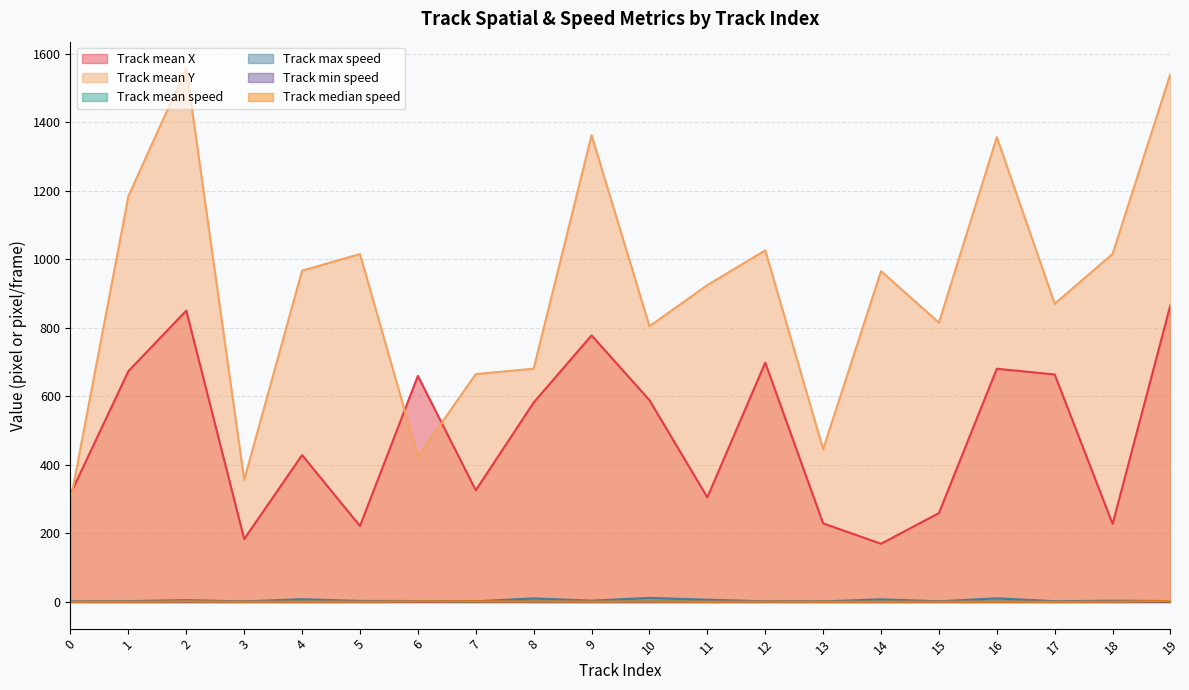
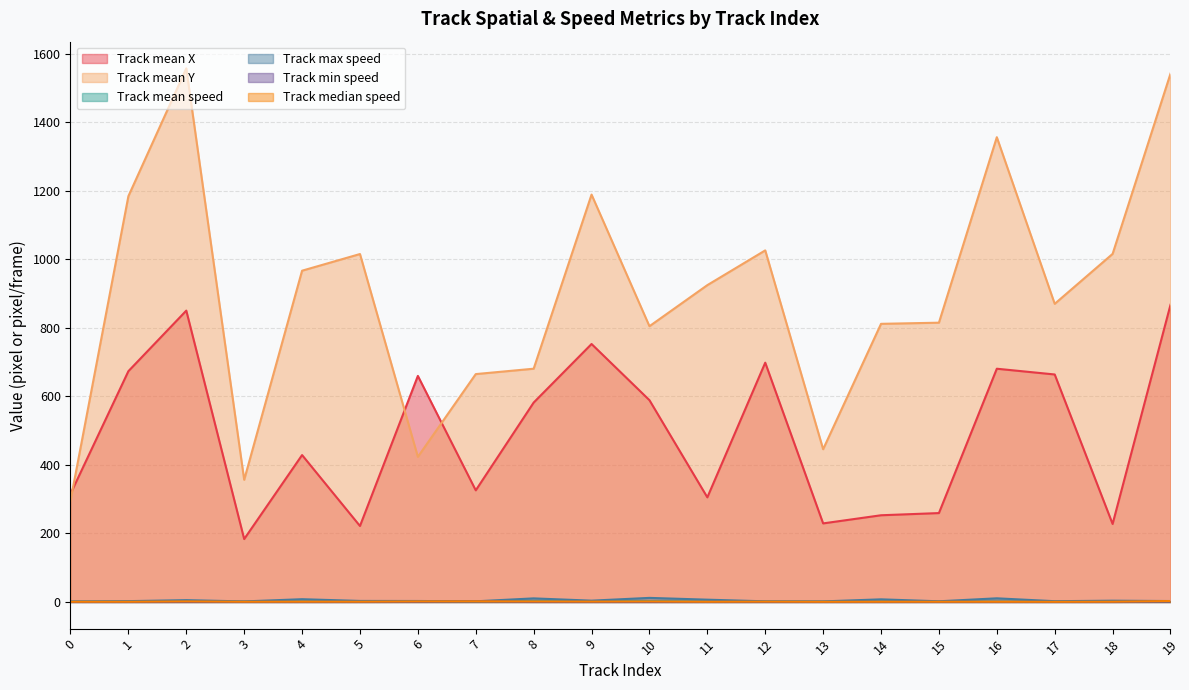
  {
    "Track mean X": {
      "0": 320,
      "1": 670,
      "2": 850,
      "3": 180,
      "4": 430,
      "5": 220,
      "6": 660,
      "7": 330,
      "8": 580,
-     "9": 780,
+     "9": 750,
      "10": 590,
      "11": 310,
      "12": 700,
      "13": 230,
-     "14": 170,
+     "14": 250,
      "15": 260,
      "16": 680,
      "17": 660,
      "18": 230,
      "19": 870
    },
    "Track mean Y": {
      "0": 300,
      "1": 1180,
      "3": 360,
      "4": 970,
      "5": 1020,
      "6": 420,
      "7": 670,
      "8": 680,
-     "9": 1360,
+     "9": 1190,
      "10": 800,
      "11": 920,
      "12": 1030,
      "13": 450,
-     "14": 970,
+     "14": 810,
      "15": 820,
      "16": 1360,
      "17": 870,
      "18": 1020,
      "19": 1540
    }
  }
